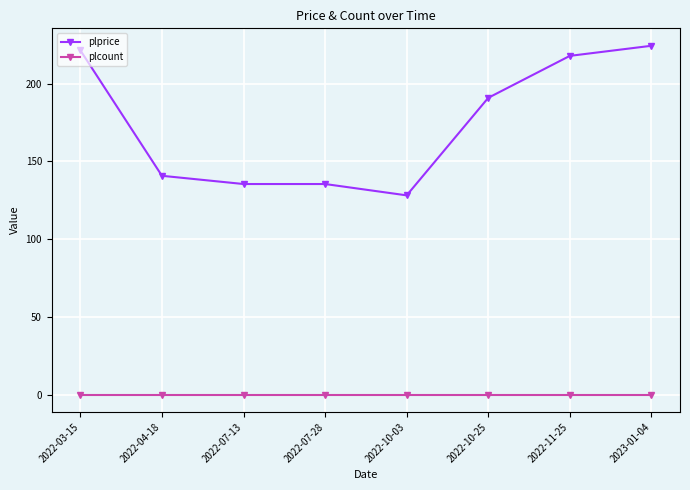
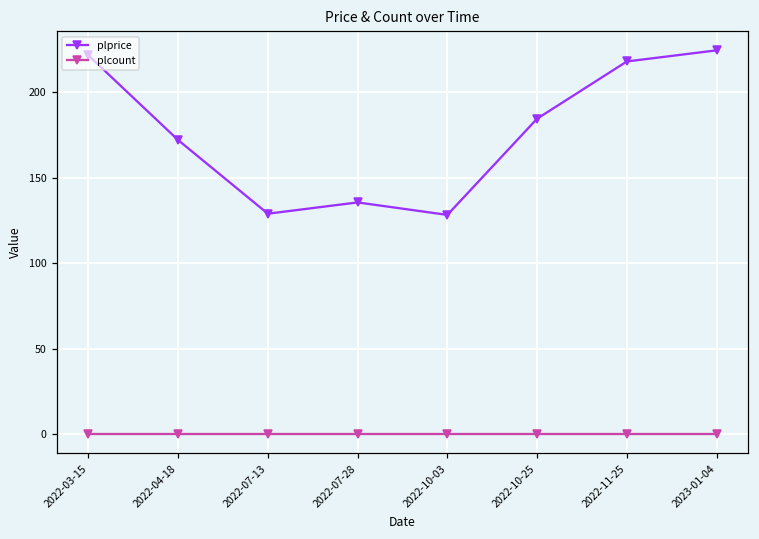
  {
    "plprice": {
-     "2022-04-18": 141,
-     "2022-07-13": 136,
+     "2022-04-18": 172,
+     "2022-07-13": 129,
      "2022-07-28": 136,
      "2022-10-03": 128,
-     "2022-10-25": 191,
+     "2022-10-25": 185,
      "2022-11-25": 218,
      "2023-01-04": 225
    },
    "plcount": {
      "2022-03-15": 0,
      "2022-04-18": 0,
      "2022-07-13": 0,
      "2022-07-28": 0,
      "2022-10-03": 0,
      "2022-10-25": 0,
      "2022-11-25": 0,
      "2023-01-04": 0
    }
  }
